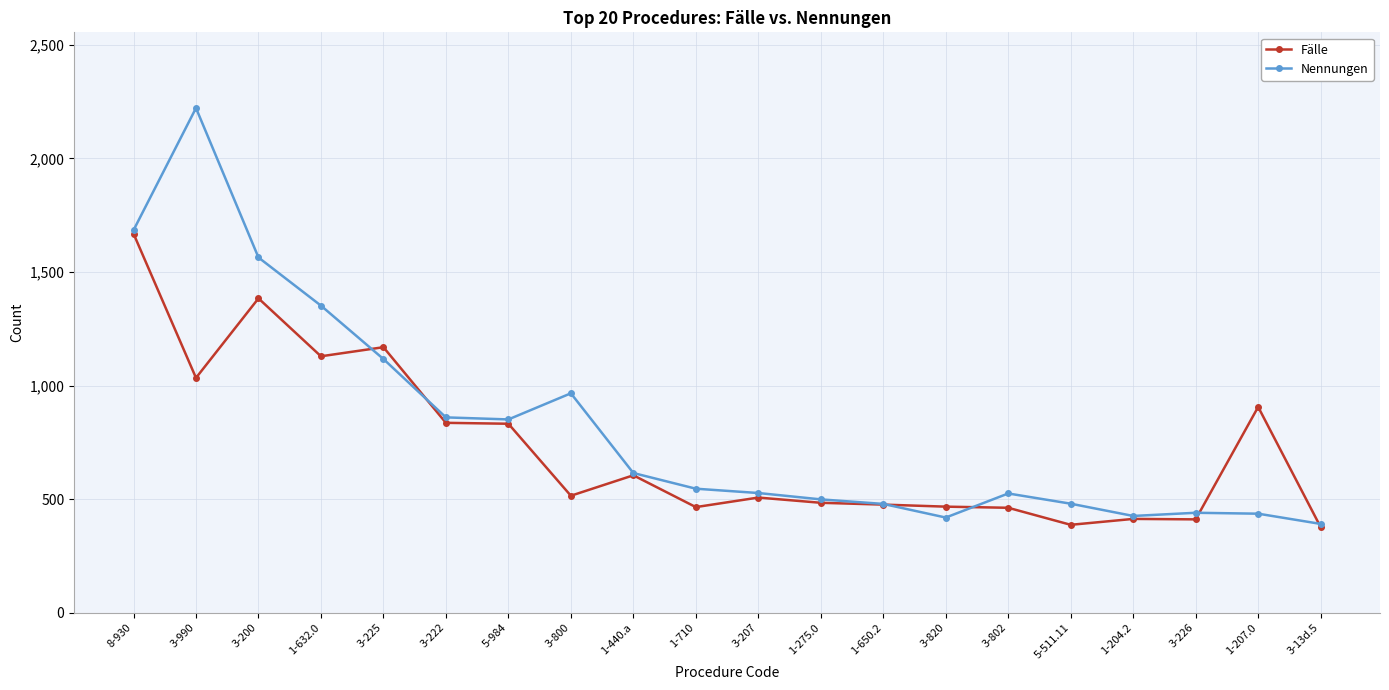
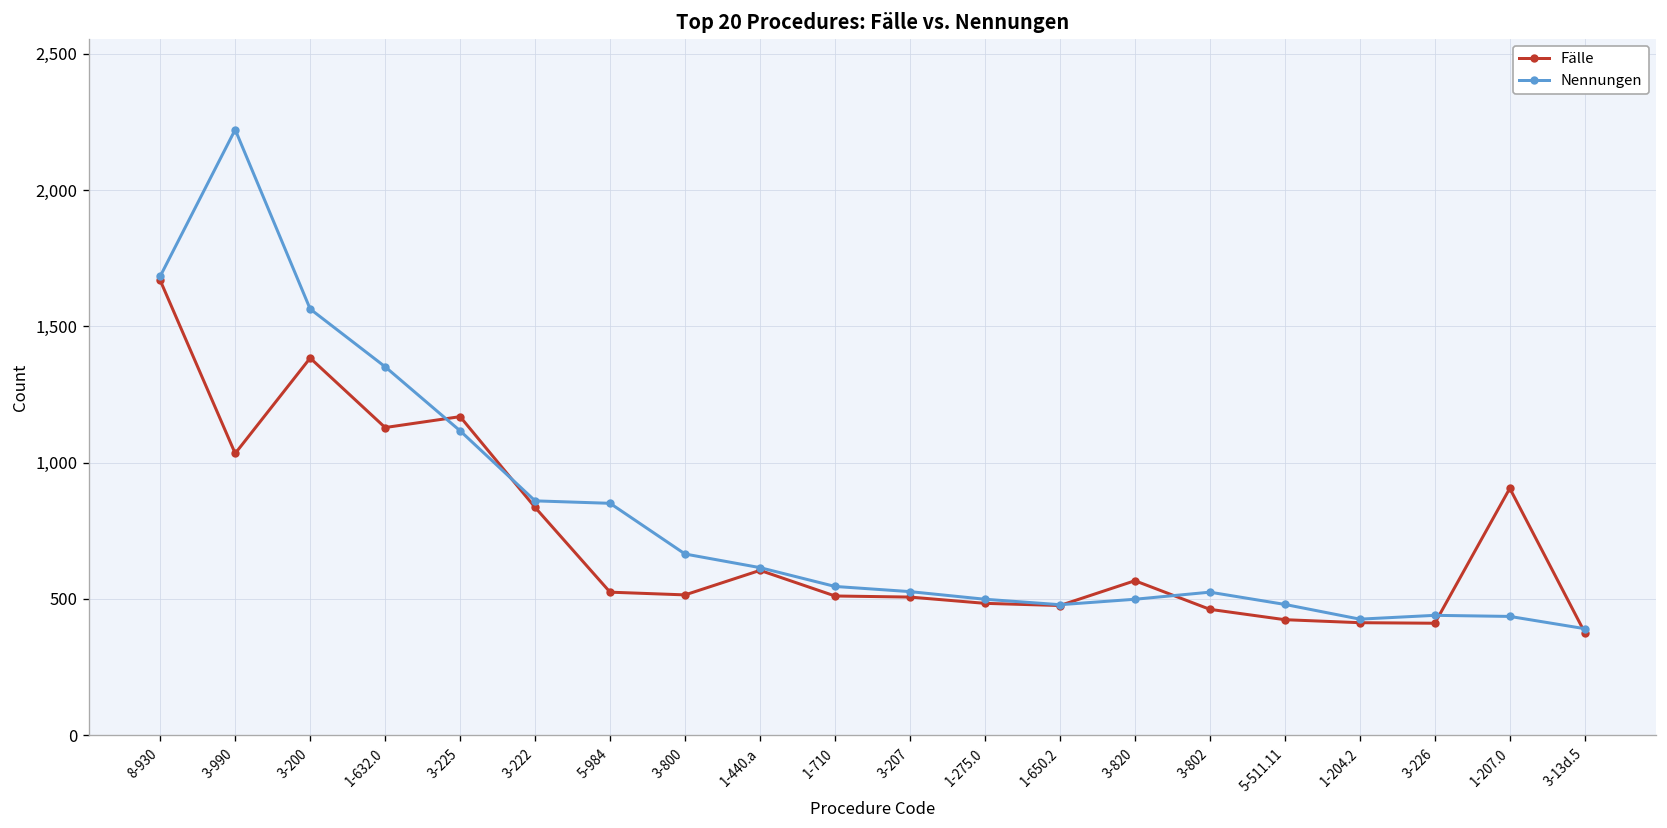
  {
    "Fälle": {
      "8-930": "1,670",
      "3-990": "1,030",
      "3-200": "1,380",
      "1-632.0": "1,130",
      "3-225": "1,170",
      "3-222": "840",
-     "5-984": "830",
+     "5-984": "530",
      "3-800": "520",
-     "1-710": "470",
+     "1-710": "510",
      "3-207": "510",
      "1-275.0": "480",
-     "3-820": "470",
+     "3-820": "570",
      "3-802": "460",
-     "5-511.11": "390",
+     "5-511.11": "420",
      "1-204.2": "410",
      "3-226": "410",
      "1-207.0": "910",
      "3-13d.5": "380"
    },
    "Nennungen": {
      "8-930": "1,680",
      "3-990": "2,220",
      "3-200": "1,560",
      "1-632.0": "1,350",
      "3-225": "1,120",
      "3-222": "860",
      "5-984": "850",
-     "3-800": "970",
+     "3-800": "670",
      "1-710": "550",
      "3-207": "530",
      "1-275.0": "500",
-     "3-820": "420",
+     "3-820": "500",
      "3-802": "530",
      "5-511.11": "480",
      "1-204.2": "430",
      "3-226": "440",
      "1-207.0": "440",
      "3-13d.5": "390"
    }
  }
